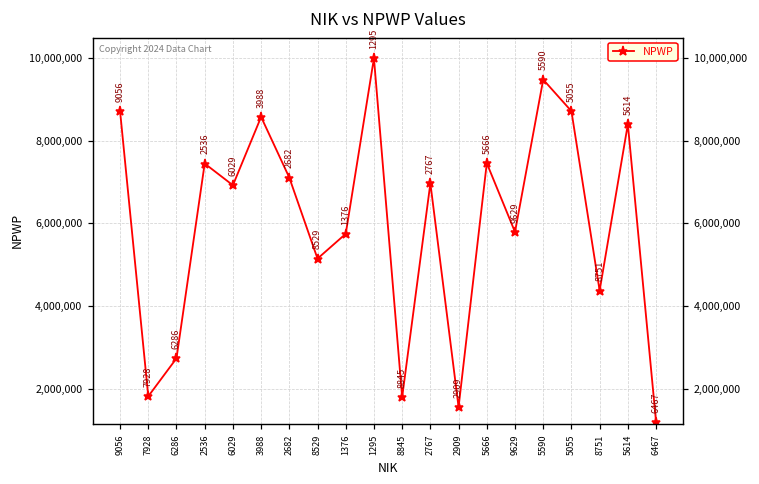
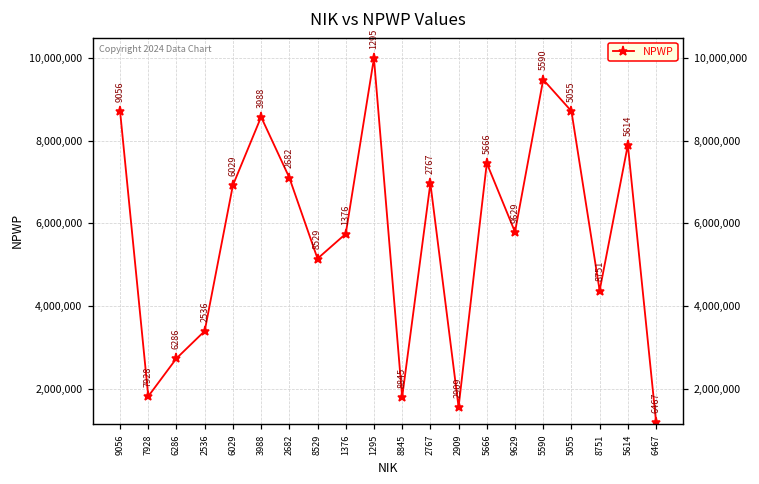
  {
-   "2536": "7,400,000",
-   "5614": "8,400,000"
+   "2536": "3,400,000",
+   "5614": "7,900,000"
  }
